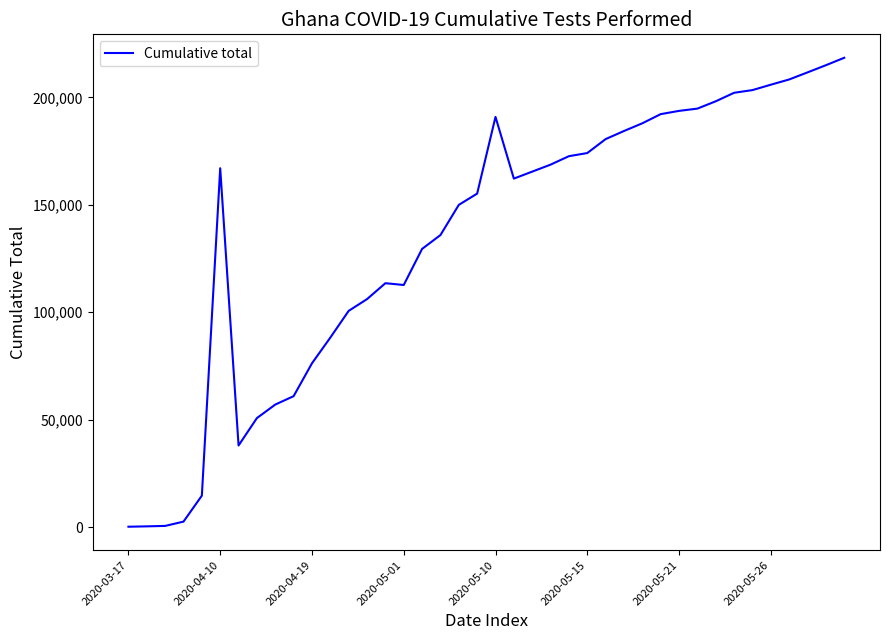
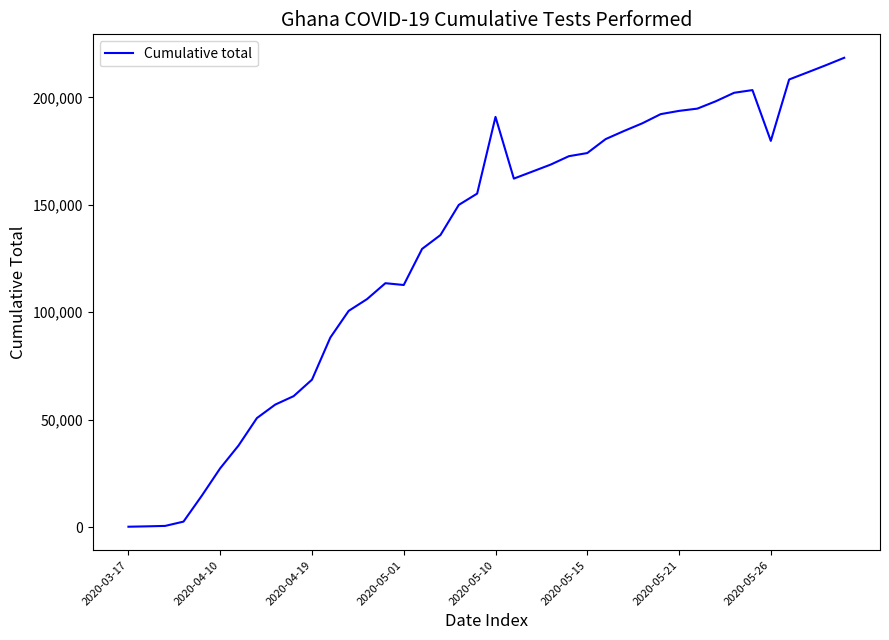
  {
    "2020-03-17": "0",
-   "2020-04-10": "167,000",
-   "2020-04-19": "76,000",
+   "2020-04-10": "27,000",
+   "2020-04-19": "69,000",
    "2020-05-01": "113,000",
    "2020-05-10": "191,000",
    "2020-05-15": "174,000",
    "2020-05-21": "194,000",
-   "2020-05-26": "206,000"
+   "2020-05-26": "180,000"
  }
